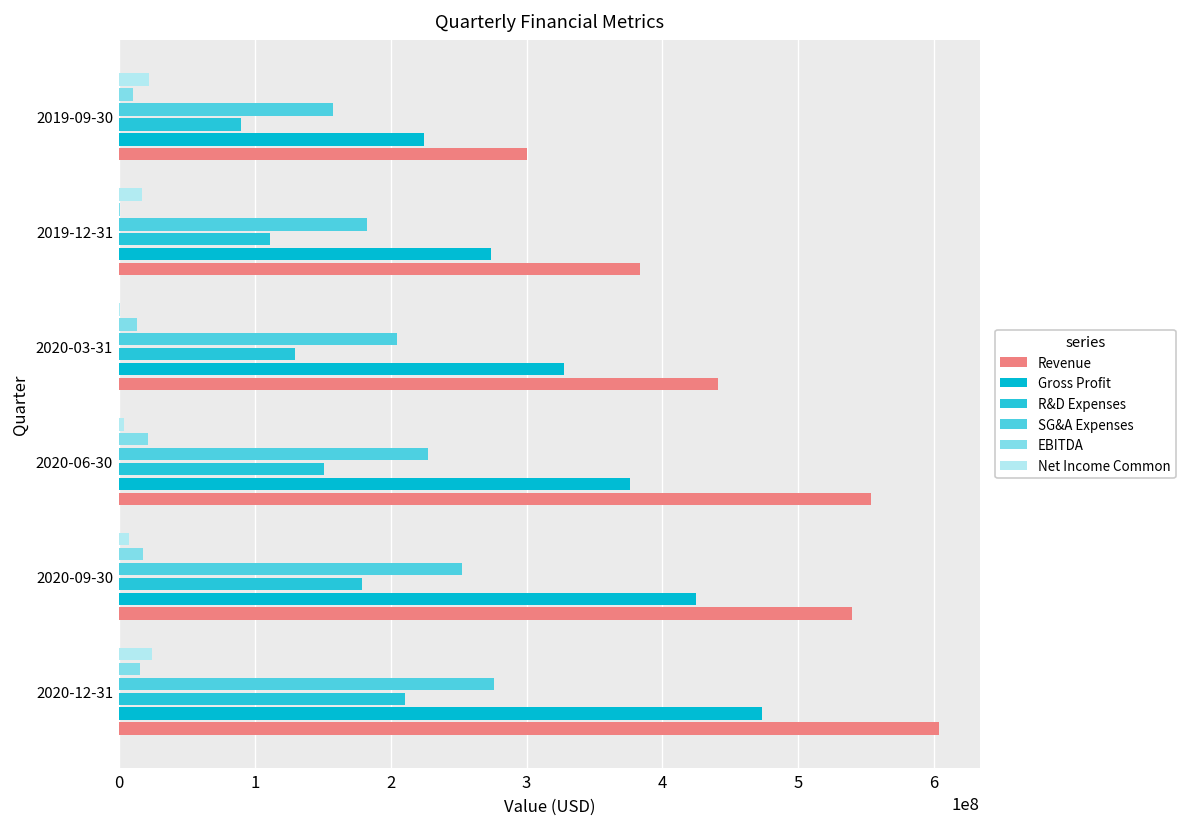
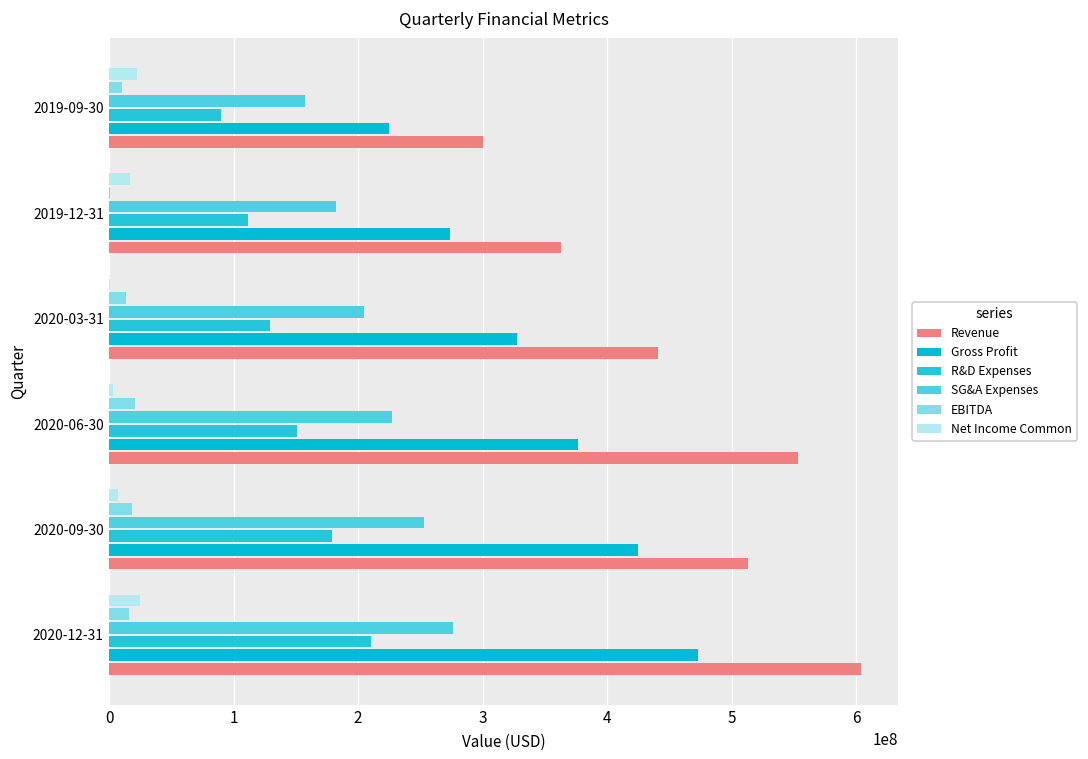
  {
    "Revenue": {
      "2019-09-30": 300000000,
-     "2019-12-31": 384000000,
+     "2019-12-31": 363000000,
      "2020-03-31": 441000000,
      "2020-06-30": 554000000,
-     "2020-09-30": 540000000,
+     "2020-09-30": 513000000,
      "2020-12-31": 603000000
    }
  }
